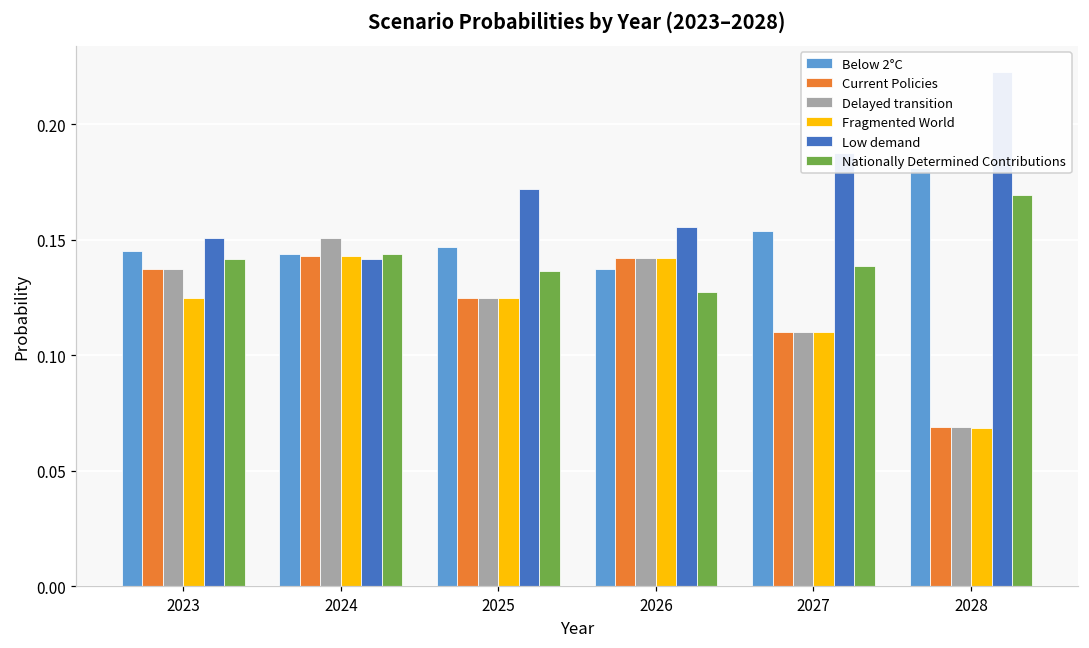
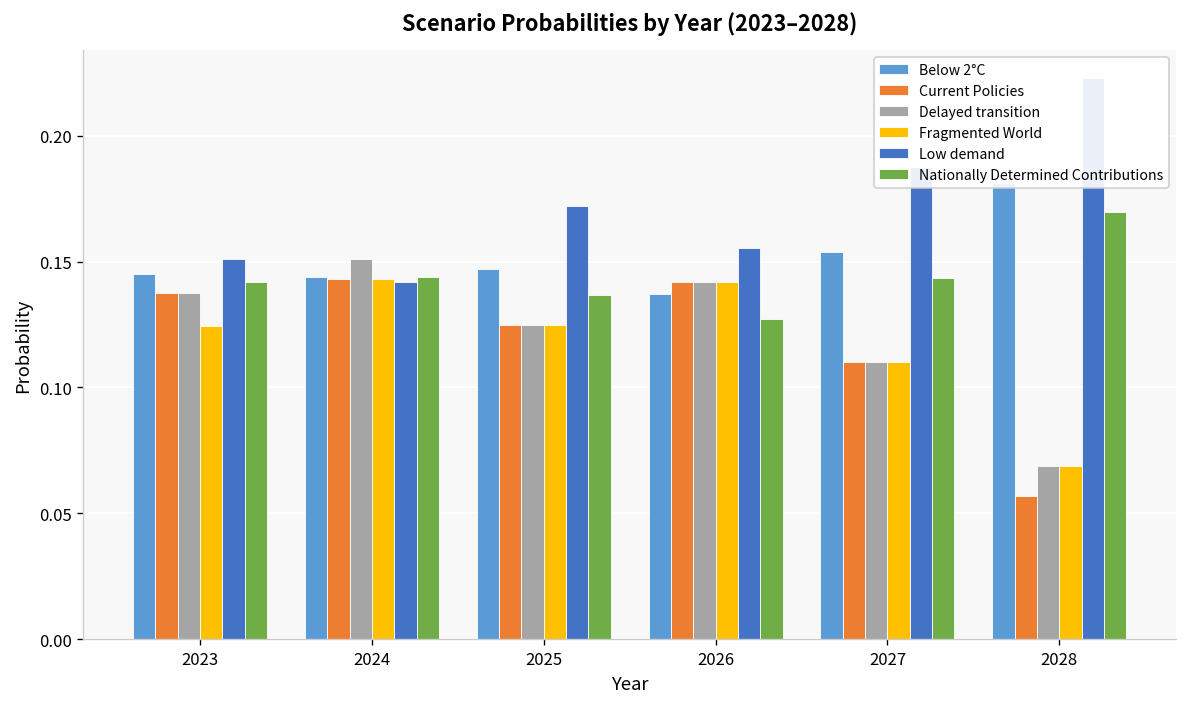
  {
    "Current Policies": {
      "2023": 0.137,
      "2024": 0.143,
      "2025": 0.125,
      "2026": 0.142,
      "2027": 0.110,
-     "2028": 0.069
+     "2028": 0.057
    },
    "Delayed transition": {
      "2023": 0.137,
      "2024": 0.151,
      "2025": 0.125,
      "2026": 0.142,
      "2027": 0.110,
      "2028": 0.069
    },
    "Fragmented World": {
      "2023": 0.125,
      "2024": 0.143,
      "2025": 0.125,
      "2026": 0.142,
      "2027": 0.110,
      "2028": 0.069
    },
    "Nationally Determined Contributions": {
      "2023": 0.142,
      "2024": 0.144,
      "2025": 0.137,
      "2026": 0.127,
-     "2027": 0.139,
+     "2027": 0.143,
      "2028": 0.169
    }
  }
